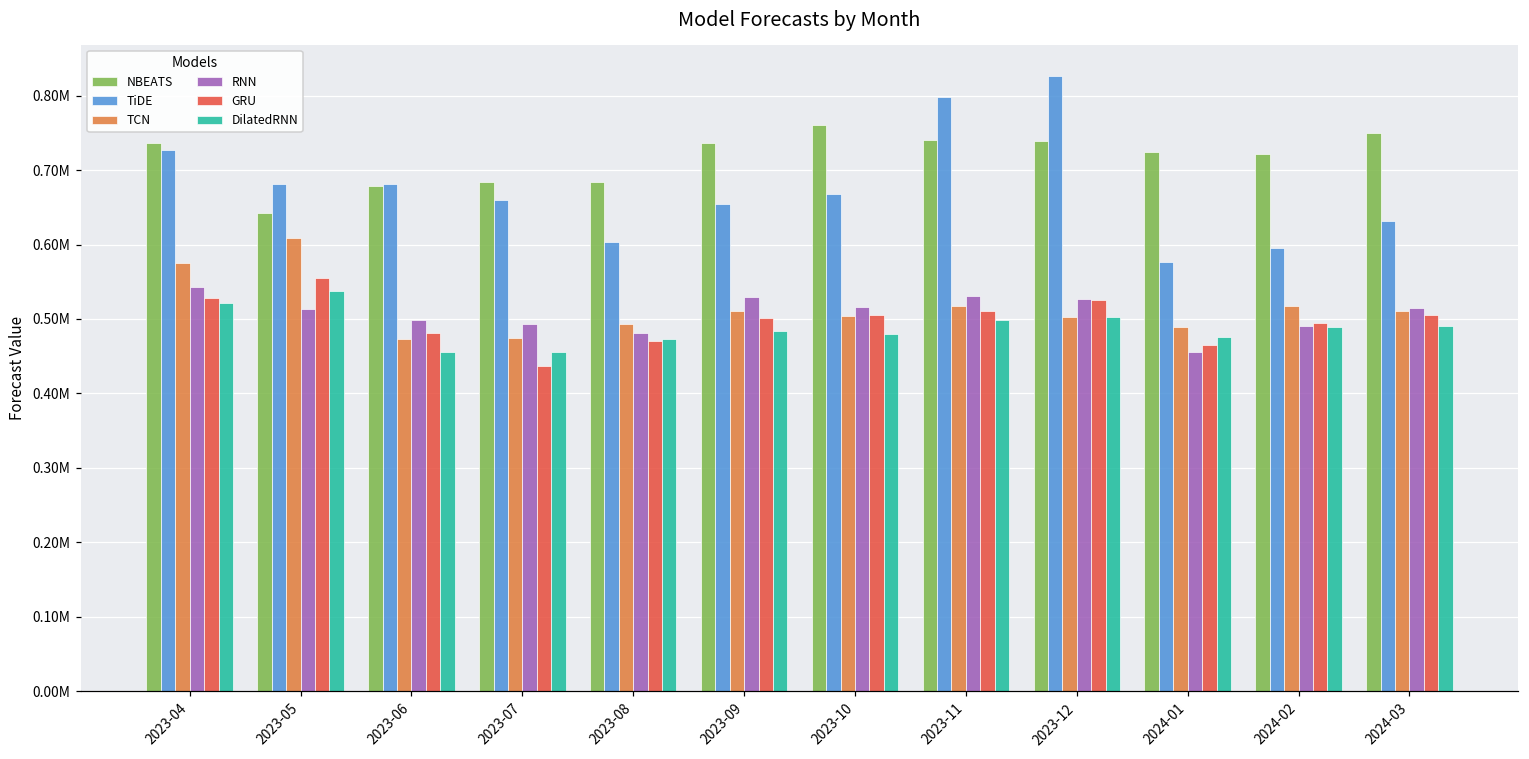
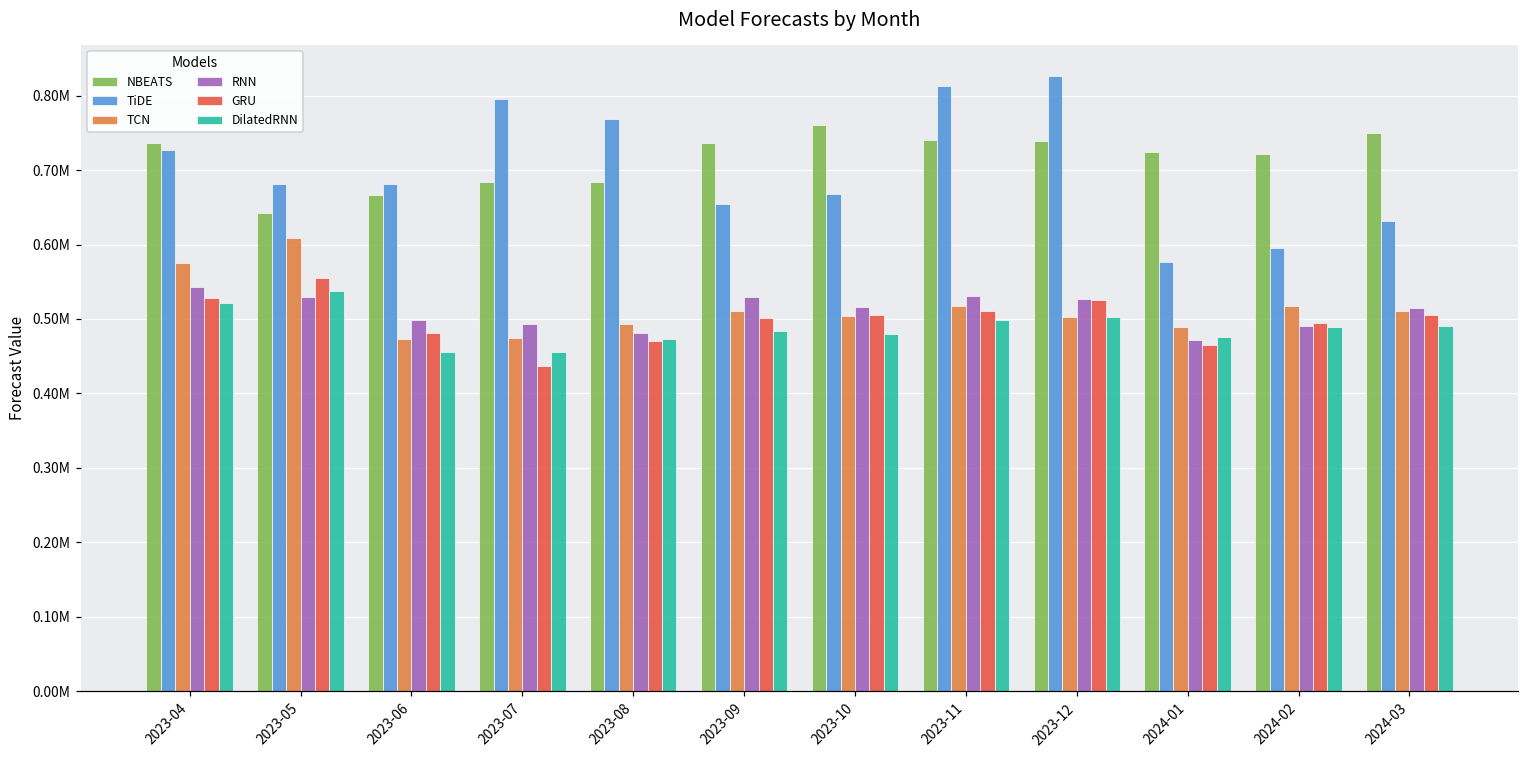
  {
    "NBEATS": {
      "2023-04": 740000,
      "2023-05": 640000,
-     "2023-06": 680000,
+     "2023-06": 670000,
      "2023-07": 680000,
      "2023-08": 680000,
      "2023-09": 740000,
      "2023-10": 760000,
      "2023-11": 740000,
      "2023-12": 740000,
      "2024-01": 720000,
      "2024-02": 720000,
      "2024-03": 750000
    },
    "TiDE": {
      "2023-04": 730000,
      "2023-05": 680000,
      "2023-06": 680000,
-     "2023-07": 660000,
-     "2023-08": 600000,
+     "2023-07": 790000,
+     "2023-08": 770000,
      "2023-09": 650000,
      "2023-10": 670000,
-     "2023-11": 800000,
+     "2023-11": 810000,
      "2023-12": 830000,
      "2024-01": 580000,
      "2024-02": 590000,
      "2024-03": 630000
    },
    "RNN": {
      "2023-04": 540000,
-     "2023-05": 510000,
+     "2023-05": 530000,
      "2023-06": 500000,
      "2023-07": 490000,
      "2023-08": 480000,
      "2023-09": 530000,
      "2023-10": 520000,
      "2023-11": 530000,
      "2023-12": 530000,
-     "2024-01": 460000,
+     "2024-01": 470000,
      "2024-02": 490000,
      "2024-03": 510000
    },
    "DilatedRNN": {
      "2023-04": 520000,
      "2023-05": 540000,
      "2023-06": 460000,
      "2023-07": 460000,
      "2023-08": 470000,
      "2023-09": 480000,
      "2023-10": 480000,
      "2023-11": 500000,
      "2023-12": 500000,
      "2024-01": 480000,
      "2024-02": 490000,
      "2024-03": 490000
    }
  }
